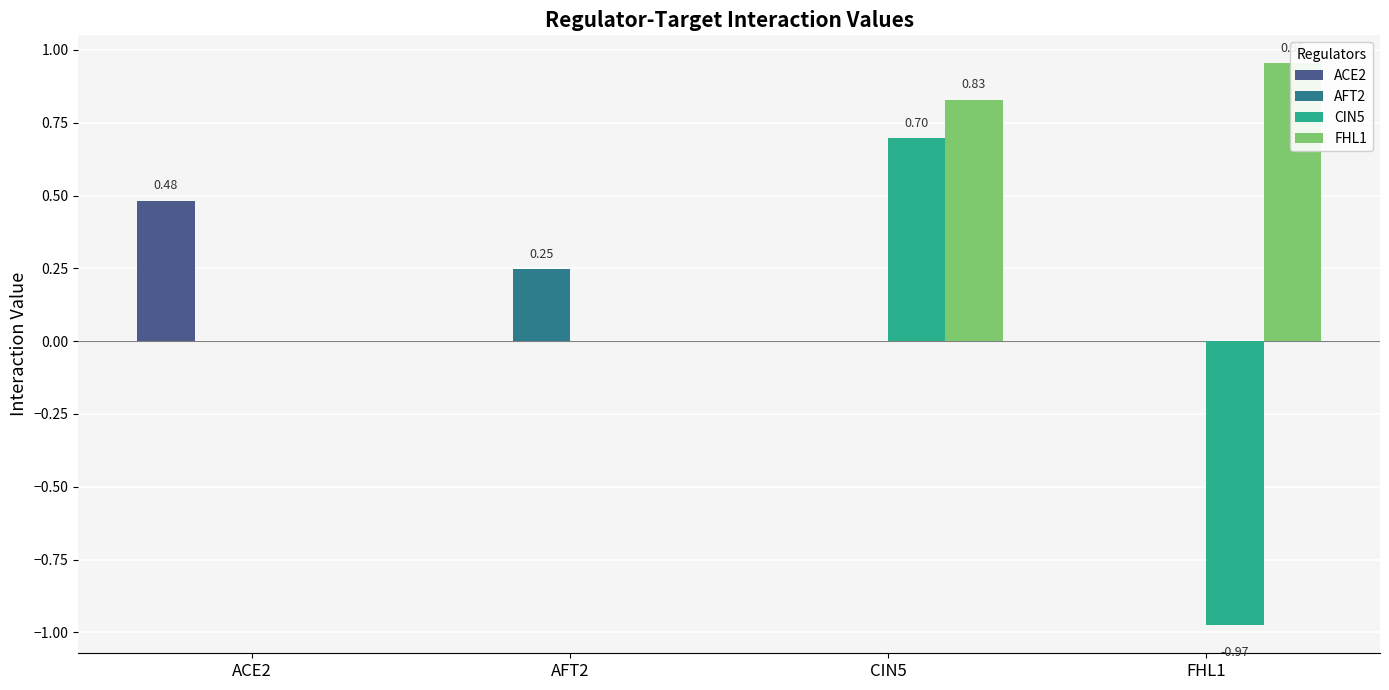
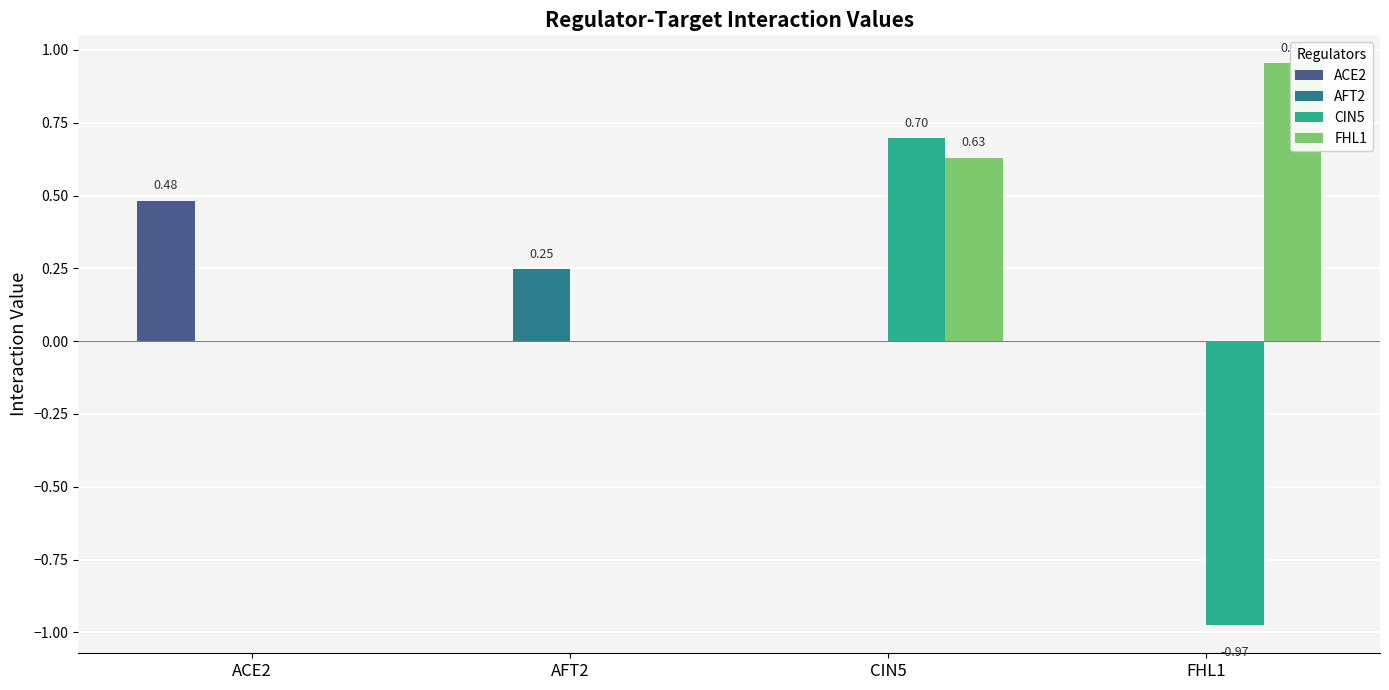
  {
    "FHL1": {
-     "CIN5": 0.83
+     "CIN5": 0.63
    }
  }
